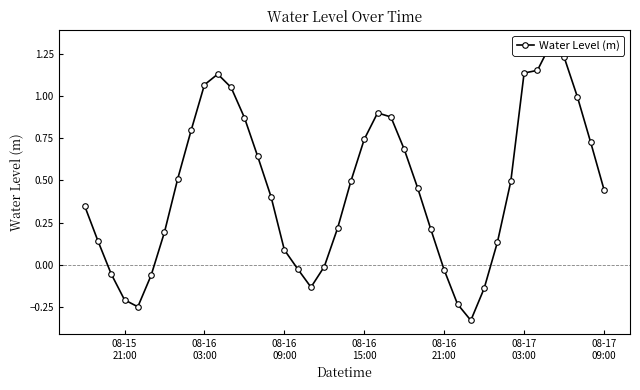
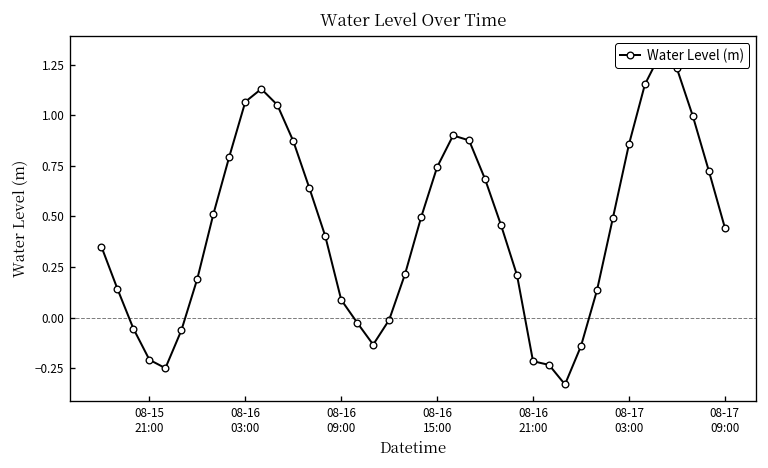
  {
    "08-15 21:00": -0.21,
    "08-16 03:00": 1.07,
    "08-16 09:00": 0.09,
    "08-16 15:00": 0.74,
-   "08-16 21:00": -0.03,
-   "08-17 03:00": 1.14,
+   "08-16 21:00": -0.22,
+   "08-17 03:00": 0.86,
    "08-17 09:00": 0.44
  }
